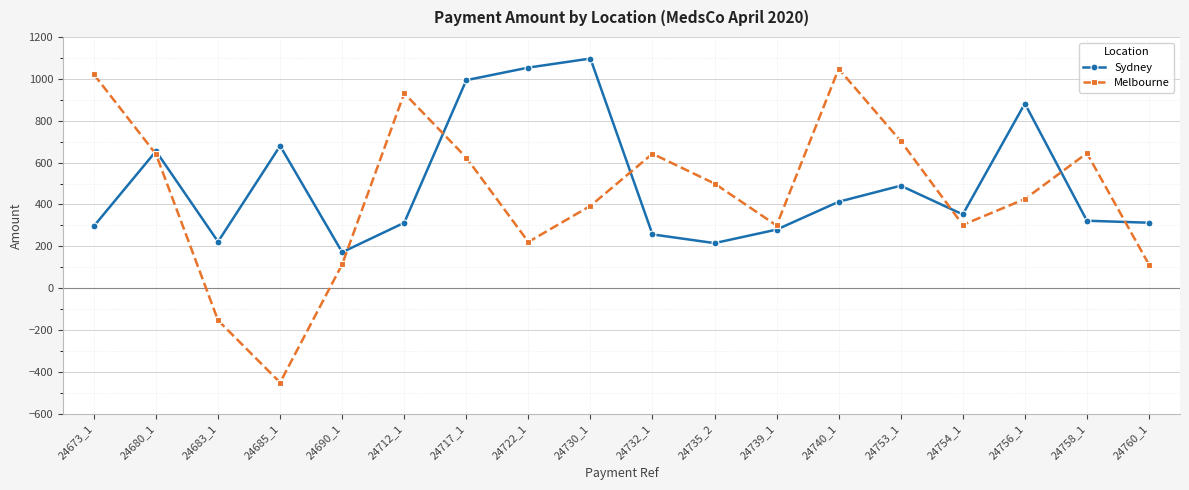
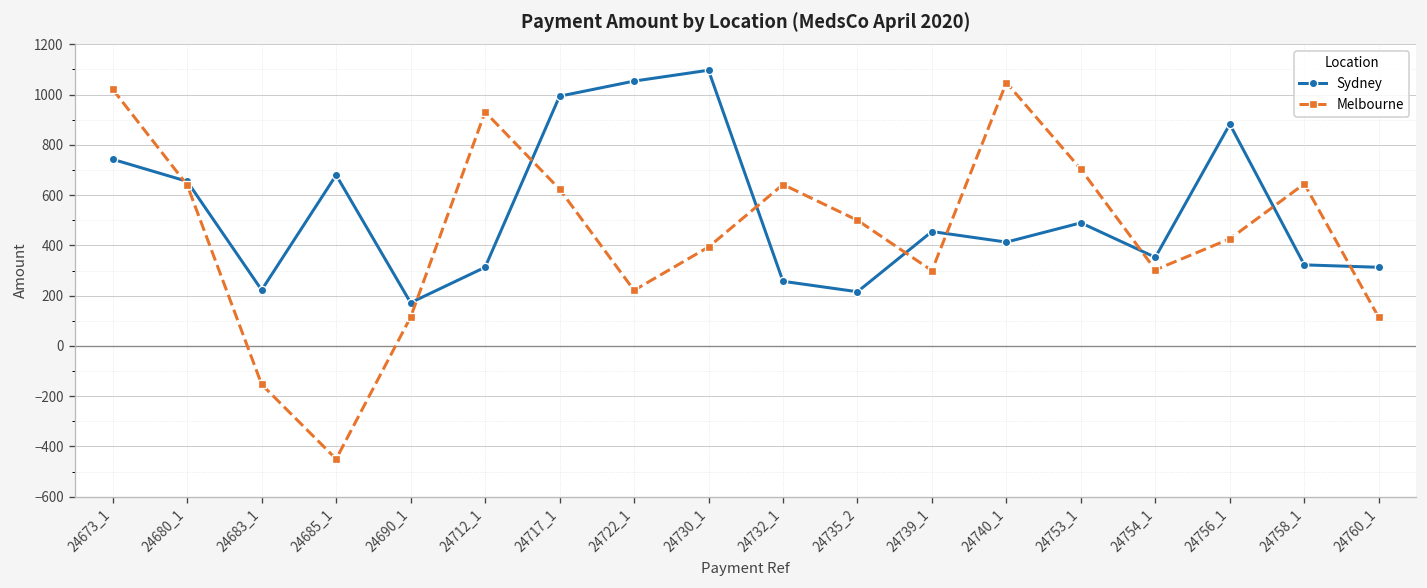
  {
    "Sydney": {
-     "24673_1": 300,
+     "24673_1": 740,
      "24680_1": 650,
      "24683_1": 220,
      "24685_1": 680,
      "24690_1": 170,
      "24712_1": 310,
      "24717_1": 990,
      "24722_1": 1050,
      "24730_1": 1100,
      "24732_1": 260,
      "24735_2": 220,
-     "24739_1": 280,
+     "24739_1": 460,
      "24740_1": 410,
      "24753_1": 490,
      "24754_1": 350,
      "24756_1": 880,
      "24758_1": 320,
      "24760_1": 310
    },
    "Melbourne": {
      "24673_1": 1020,
      "24680_1": 640,
      "24683_1": -150,
      "24685_1": -450,
      "24690_1": 110,
      "24712_1": 930,
      "24717_1": 620,
      "24722_1": 220,
      "24730_1": 390,
      "24732_1": 640,
      "24735_2": 500,
      "24739_1": 300,
      "24740_1": 1050,
      "24753_1": 700,
      "24754_1": 300,
      "24756_1": 430,
      "24758_1": 640,
      "24760_1": 110
    }
  }
